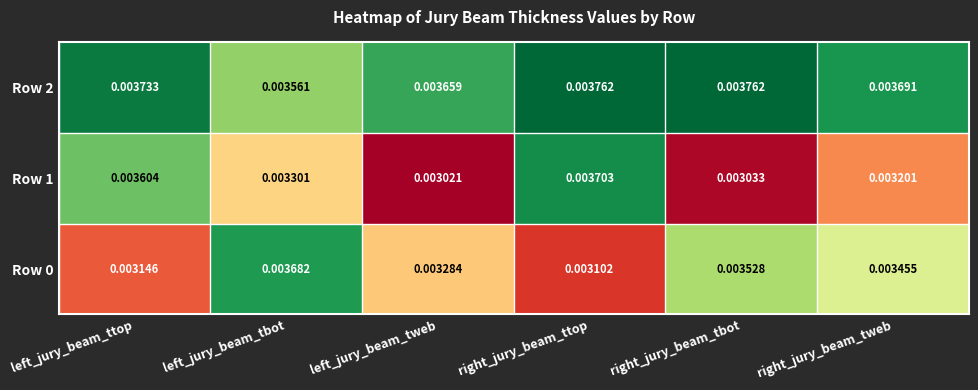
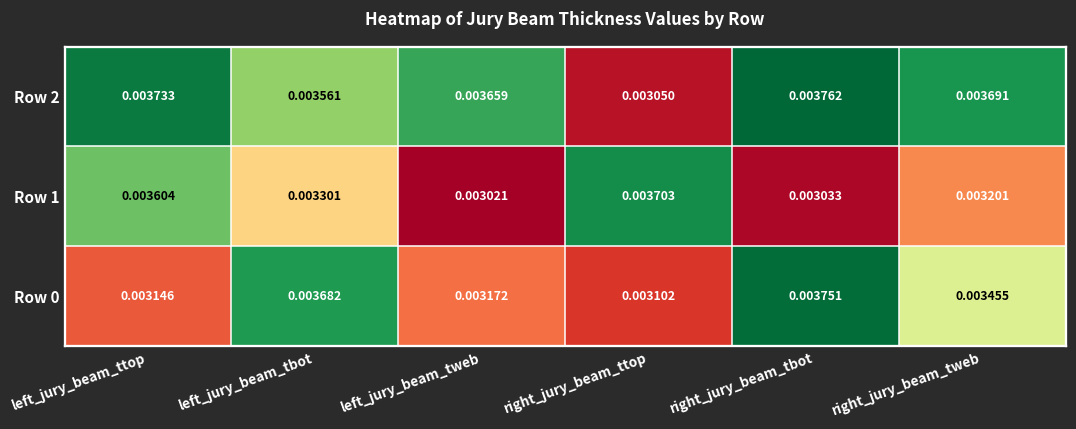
  {
    "Row 2": {
      "left_jury_beam_ttop": 0.003733,
      "left_jury_beam_tbot": 0.003561,
      "left_jury_beam_tweb": 0.003659,
-     "right_jury_beam_ttop": 0.003762,
+     "right_jury_beam_ttop": 0.003050,
      "right_jury_beam_tbot": 0.003762,
      "right_jury_beam_tweb": 0.003691
    },
    "Row 1": {
      "left_jury_beam_ttop": 0.003604,
      "left_jury_beam_tbot": 0.003301,
      "left_jury_beam_tweb": 0.003021,
      "right_jury_beam_ttop": 0.003703,
      "right_jury_beam_tbot": 0.003033,
      "right_jury_beam_tweb": 0.003201
    },
    "Row 0": {
      "left_jury_beam_ttop": 0.003146,
      "left_jury_beam_tbot": 0.003682,
-     "left_jury_beam_tweb": 0.003284,
+     "left_jury_beam_tweb": 0.003172,
      "right_jury_beam_ttop": 0.003102,
-     "right_jury_beam_tbot": 0.003528,
+     "right_jury_beam_tbot": 0.003751,
      "right_jury_beam_tweb": 0.003455
    }
  }
